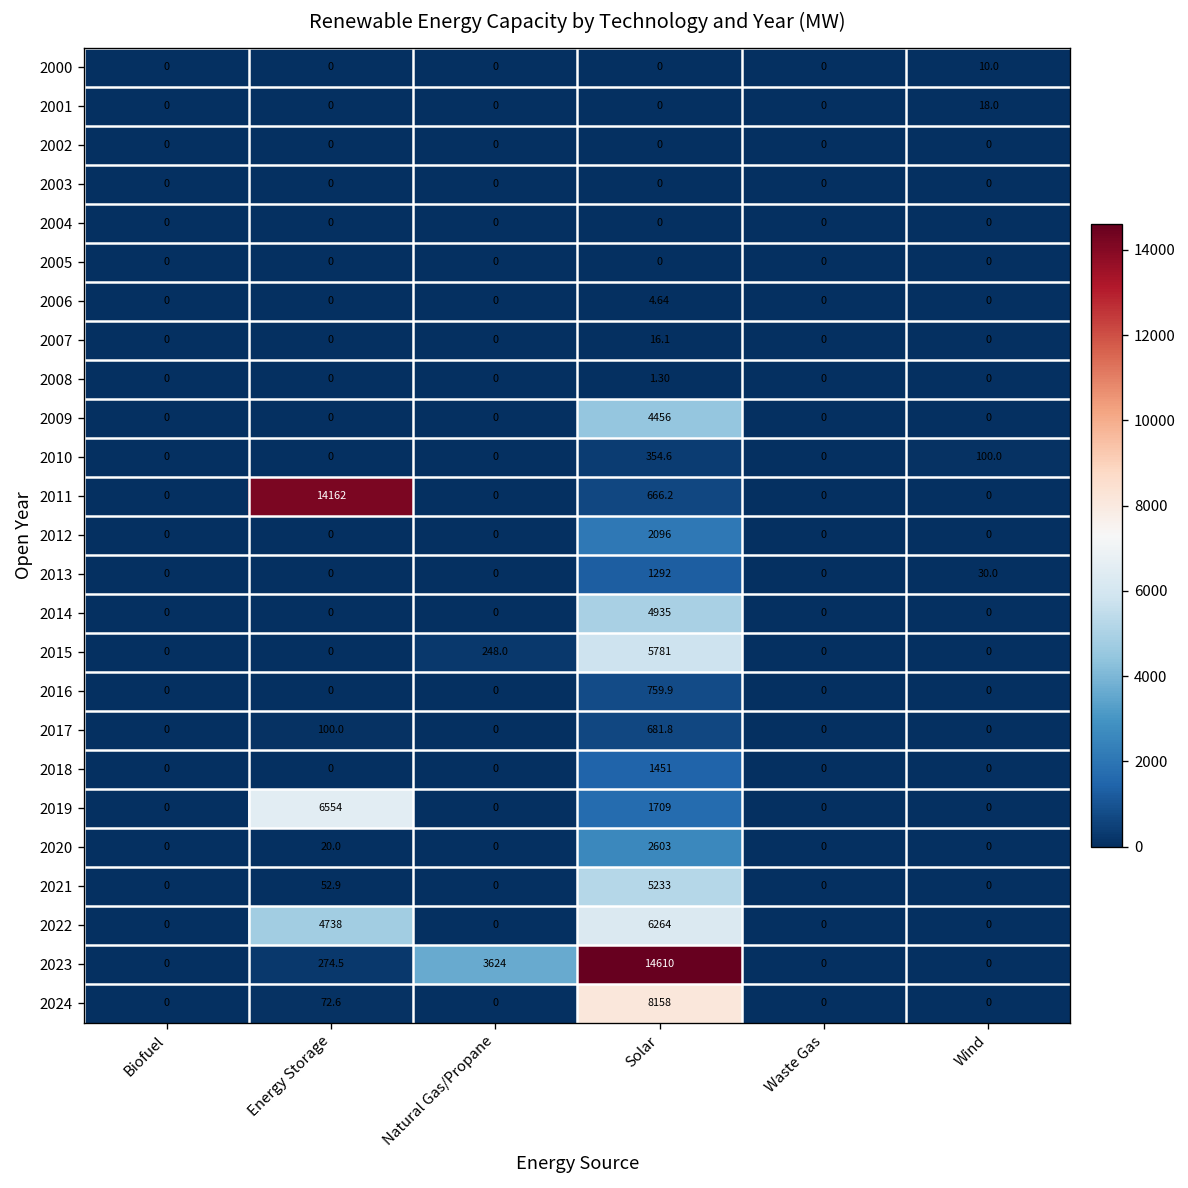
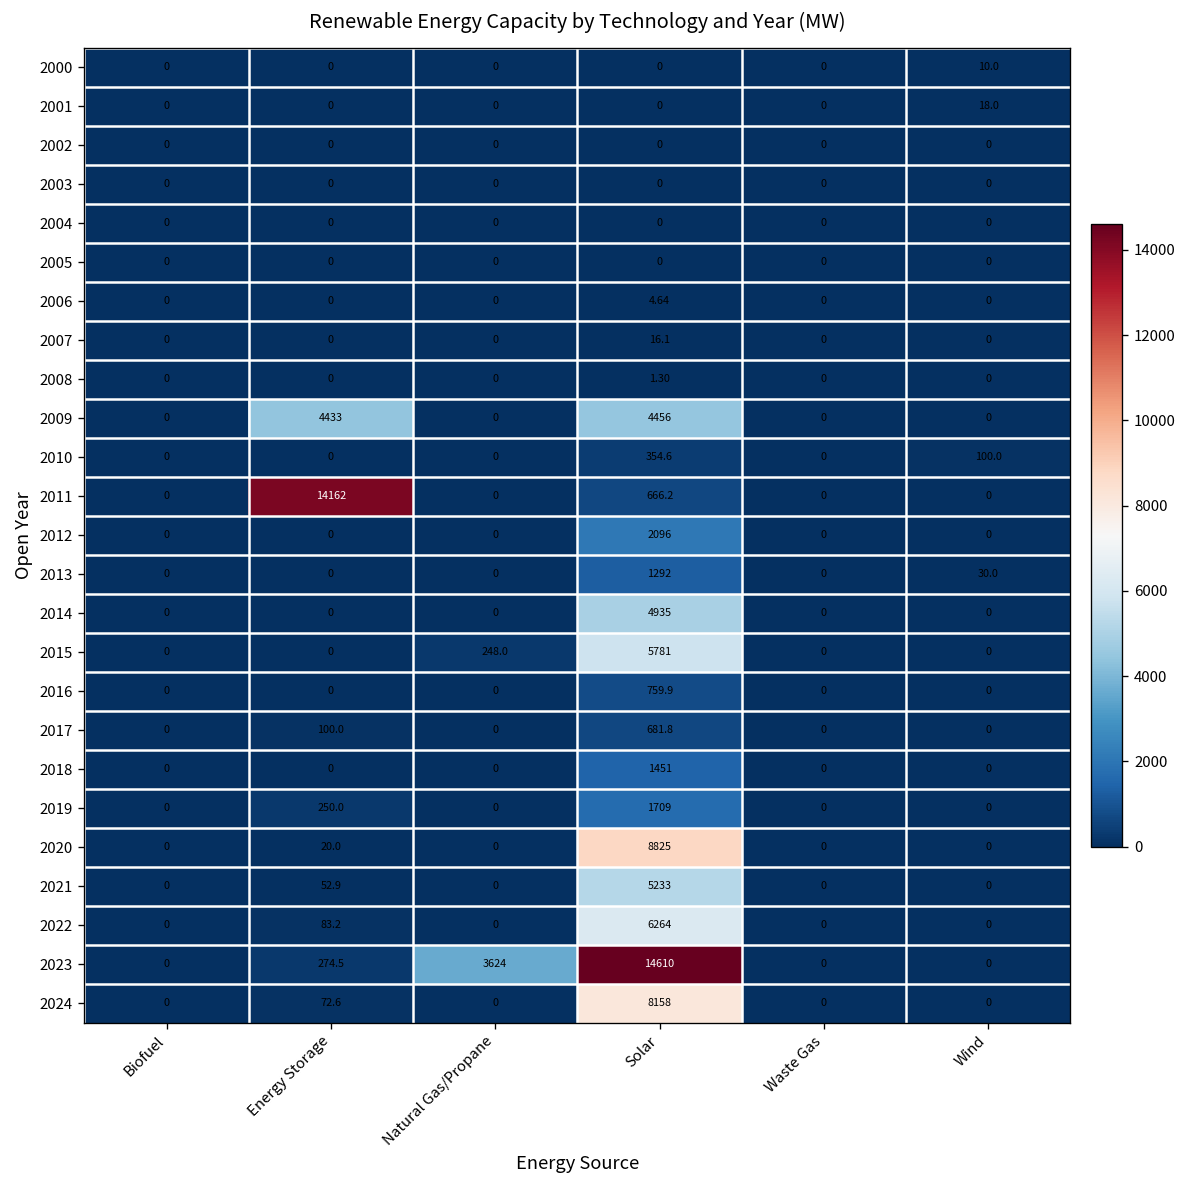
  {
    "2000": {
      "Biofuel": 0,
      "Energy Storage": 0,
      "Natural Gas/Propane": 0,
      "Solar": 0,
      "Waste Gas": 0,
      "Wind": 10.0
    },
    "2001": {
      "Biofuel": 0,
      "Energy Storage": 0,
      "Natural Gas/Propane": 0,
      "Solar": 0,
      "Waste Gas": 0,
      "Wind": 18.0
    },
    "2002": {
      "Biofuel": 0,
      "Energy Storage": 0,
      "Natural Gas/Propane": 0,
      "Solar": 0,
      "Waste Gas": 0,
      "Wind": 0
    },
    "2003": {
      "Biofuel": 0,
      "Energy Storage": 0,
      "Natural Gas/Propane": 0,
      "Solar": 0,
      "Waste Gas": 0,
      "Wind": 0
    },
    "2004": {
      "Biofuel": 0,
      "Energy Storage": 0,
      "Natural Gas/Propane": 0,
      "Solar": 0,
      "Waste Gas": 0,
      "Wind": 0
    },
    "2005": {
      "Biofuel": 0,
      "Energy Storage": 0,
      "Natural Gas/Propane": 0,
      "Solar": 0,
      "Waste Gas": 0,
      "Wind": 0
    },
    "2006": {
      "Biofuel": 0,
      "Energy Storage": 0,
      "Natural Gas/Propane": 0,
      "Solar": 4.64,
      "Waste Gas": 0,
      "Wind": 0
    },
    "2007": {
      "Biofuel": 0,
      "Energy Storage": 0,
      "Natural Gas/Propane": 0,
      "Solar": 16.1,
      "Waste Gas": 0,
      "Wind": 0
    },
    "2008": {
      "Biofuel": 0,
      "Energy Storage": 0,
      "Natural Gas/Propane": 0,
      "Solar": 1.30,
      "Waste Gas": 0,
      "Wind": 0
    },
    "2009": {
      "Biofuel": 0,
-     "Energy Storage": 0,
+     "Energy Storage": 4433,
      "Natural Gas/Propane": 0,
      "Solar": 4456,
      "Waste Gas": 0,
      "Wind": 0
    },
    "2010": {
      "Biofuel": 0,
      "Energy Storage": 0,
      "Natural Gas/Propane": 0,
      "Solar": 354.6,
      "Waste Gas": 0,
      "Wind": 100.0
    },
    "2011": {
      "Biofuel": 0,
      "Energy Storage": 14162,
      "Natural Gas/Propane": 0,
      "Solar": 666.2,
      "Waste Gas": 0,
      "Wind": 0
    },
    "2012": {
      "Biofuel": 0,
      "Energy Storage": 0,
      "Natural Gas/Propane": 0,
      "Solar": 2096,
      "Waste Gas": 0,
      "Wind": 0
    },
    "2013": {
      "Biofuel": 0,
      "Energy Storage": 0,
      "Natural Gas/Propane": 0,
      "Solar": 1292,
      "Waste Gas": 0,
      "Wind": 30.0
    },
    "2014": {
      "Biofuel": 0,
      "Energy Storage": 0,
      "Natural Gas/Propane": 0,
      "Solar": 4935,
      "Waste Gas": 0,
      "Wind": 0
    },
    "2015": {
      "Biofuel": 0,
      "Energy Storage": 0,
      "Natural Gas/Propane": 248.0,
      "Solar": 5781,
      "Waste Gas": 0,
      "Wind": 0
    },
    "2016": {
      "Biofuel": 0,
      "Energy Storage": 0,
      "Natural Gas/Propane": 0,
      "Solar": 759.9,
      "Waste Gas": 0,
      "Wind": 0
    },
    "2017": {
      "Biofuel": 0,
      "Energy Storage": 100.0,
      "Natural Gas/Propane": 0,
      "Solar": 681.8,
      "Waste Gas": 0,
      "Wind": 0
    },
    "2018": {
      "Biofuel": 0,
      "Energy Storage": 0,
      "Natural Gas/Propane": 0,
      "Solar": 1451,
      "Waste Gas": 0,
      "Wind": 0
    },
    "2019": {
      "Biofuel": 0,
-     "Energy Storage": 6554,
+     "Energy Storage": 250.0,
      "Natural Gas/Propane": 0,
      "Solar": 1709,
      "Waste Gas": 0,
      "Wind": 0
    },
    "2020": {
      "Biofuel": 0,
      "Energy Storage": 20.0,
      "Natural Gas/Propane": 0,
-     "Solar": 2603,
+     "Solar": 8825,
      "Waste Gas": 0,
      "Wind": 0
    },
    "2021": {
      "Biofuel": 0,
      "Energy Storage": 52.9,
      "Natural Gas/Propane": 0,
      "Solar": 5233,
      "Waste Gas": 0,
      "Wind": 0
    },
    "2022": {
      "Biofuel": 0,
-     "Energy Storage": 4738,
+     "Energy Storage": 83.2,
      "Natural Gas/Propane": 0,
      "Solar": 6264,
      "Waste Gas": 0,
      "Wind": 0
    },
    "2023": {
      "Biofuel": 0,
      "Energy Storage": 274.5,
      "Natural Gas/Propane": 3624,
      "Solar": 14610,
      "Waste Gas": 0,
      "Wind": 0
    },
    "2024": {
      "Biofuel": 0,
      "Energy Storage": 72.6,
      "Natural Gas/Propane": 0,
      "Solar": 8158,
      "Waste Gas": 0,
      "Wind": 0
    }
  }
